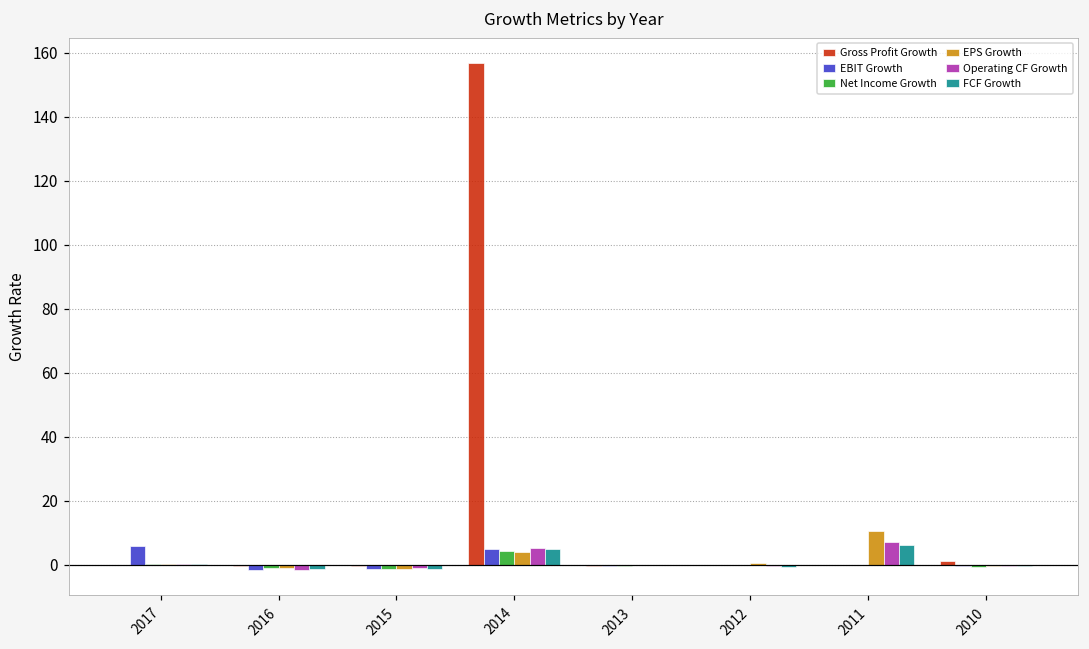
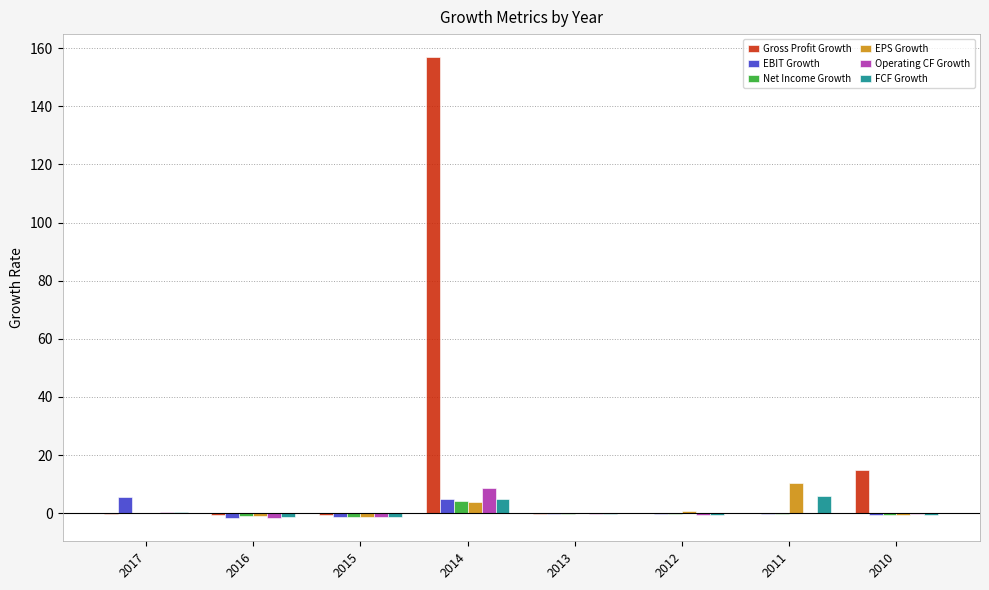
  {
    "Gross Profit Growth": {
      "2014": 157,
-     "2010": 1
+     "2010": 15
    },
    "EBIT Growth": {
      "2017": 6,
      "2016": -2,
      "2015": -1,
      "2014": 5
    },
    "Net Income Growth": {
      "2016": -1,
      "2015": -1,
      "2014": 4
    },
    "EPS Growth": {
      "2016": -1,
      "2015": -1,
      "2014": 4,
      "2011": 10
    },
    "Operating CF Growth": {
      "2016": -2,
      "2015": -1,
-     "2014": 5,
-     "2011": 7
+     "2014": 9,
+     "2011": 0
    },
    "FCF Growth": {
      "2016": -1,
      "2015": -1,
      "2014": 5,
      "2011": 6
    }
  }
